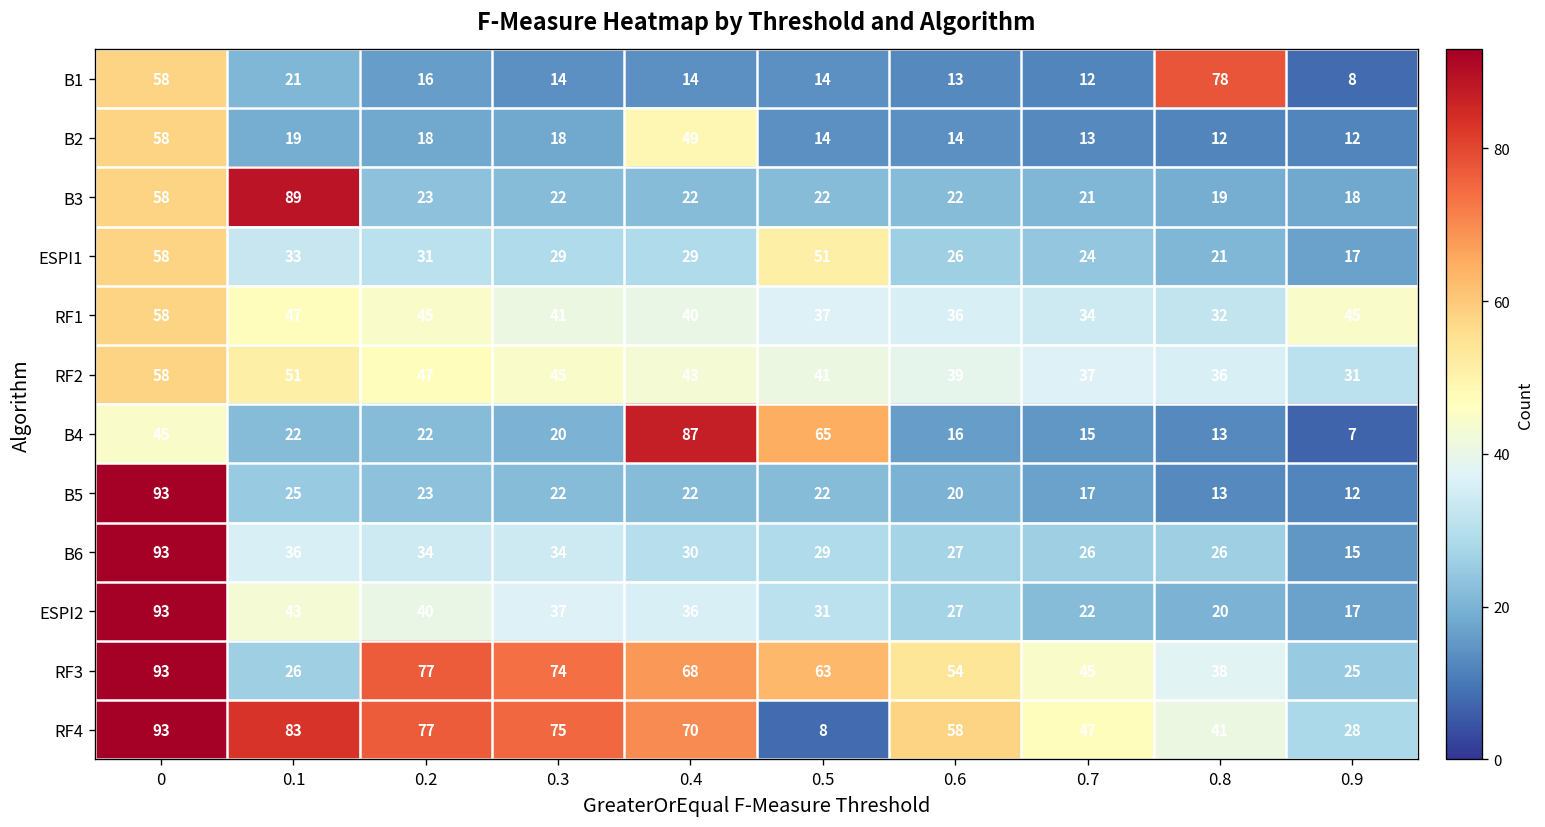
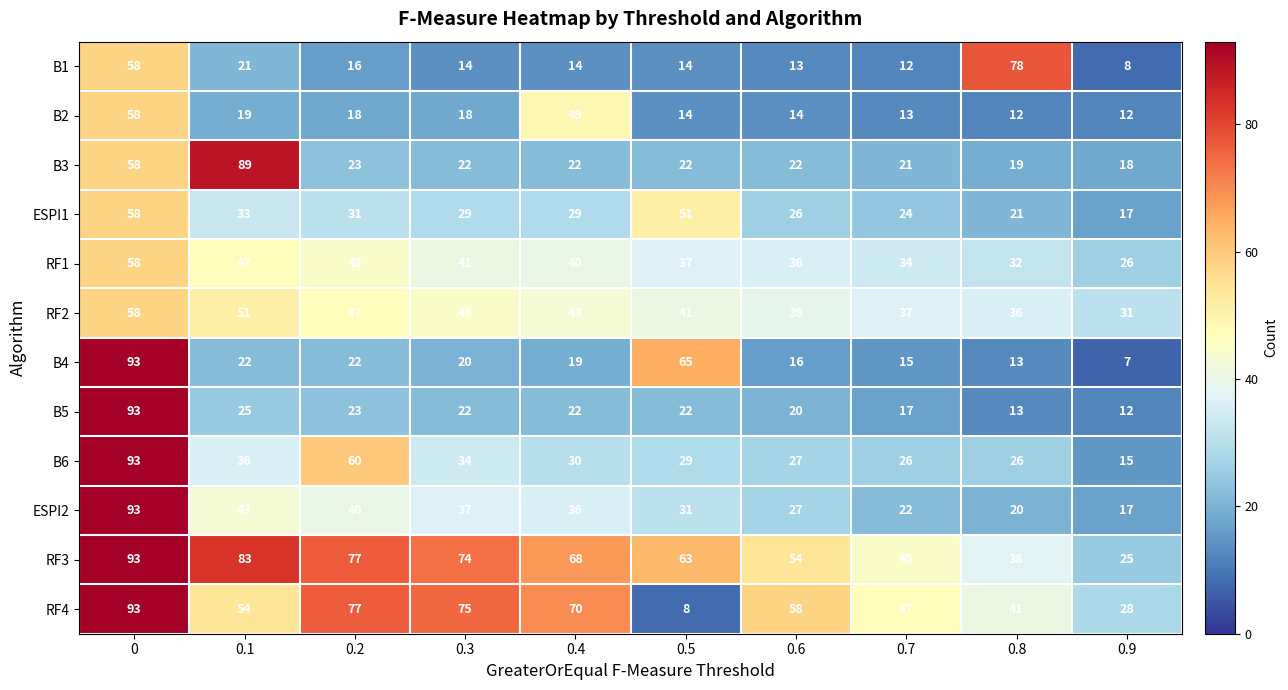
  {
    "B1": {
      "0": 58,
      "0.1": 21,
      "0.2": 16,
      "0.3": 14,
      "0.4": 14,
      "0.5": 14,
      "0.6": 13,
      "0.7": 12,
      "0.8": 78,
      "0.9": 8
    },
    "B2": {
      "0": 58,
      "0.1": 19,
      "0.2": 18,
      "0.3": 18,
      "0.4": 49,
      "0.5": 14,
      "0.6": 14,
      "0.7": 13,
      "0.8": 12,
      "0.9": 12
    },
    "B3": {
      "0": 58,
      "0.1": 89,
      "0.2": 23,
      "0.3": 22,
      "0.4": 22,
      "0.5": 22,
      "0.6": 22,
      "0.7": 21,
      "0.8": 19,
      "0.9": 18
    },
    "ESPI1": {
      "0": 58,
      "0.1": 33,
      "0.2": 31,
      "0.3": 29,
      "0.4": 29,
      "0.5": 51,
      "0.6": 26,
      "0.7": 24,
      "0.8": 21,
      "0.9": 17
    },
    "RF1": {
      "0": 58,
      "0.1": 47,
      "0.2": 45,
      "0.7": 34,
      "0.8": 32,
-     "0.9": 45
+     "0.9": 26
    },
    "RF2": {
      "0": 58,
      "0.1": 51,
      "0.2": 47,
      "0.3": 45,
      "0.9": 31
    },
    "B4": {
-     "0": 45,
+     "0": 93,
      "0.1": 22,
      "0.2": 22,
      "0.3": 20,
-     "0.4": 87,
+     "0.4": 19,
      "0.5": 65,
      "0.6": 16,
      "0.7": 15,
      "0.8": 13,
      "0.9": 7
    },
    "B5": {
      "0": 93,
      "0.1": 25,
      "0.2": 23,
      "0.3": 22,
      "0.4": 22,
      "0.5": 22,
      "0.6": 20,
      "0.7": 17,
      "0.8": 13,
      "0.9": 12
    },
    "B6": {
      "0": 93,
-     "0.2": 34,
+     "0.2": 60,
      "0.3": 34,
      "0.4": 30,
      "0.5": 29,
      "0.6": 27,
      "0.7": 26,
      "0.8": 26,
      "0.9": 15
    },
    "ESPI2": {
      "0": 93,
      "0.5": 31,
      "0.6": 27,
      "0.7": 22,
      "0.8": 20,
      "0.9": 17
    },
    "RF3": {
      "0": 93,
-     "0.1": 26,
+     "0.1": 83,
      "0.2": 77,
      "0.3": 74,
      "0.4": 68,
      "0.5": 63,
      "0.6": 54,
      "0.7": 45,
      "0.9": 25
    },
    "RF4": {
      "0": 93,
-     "0.1": 83,
+     "0.1": 54,
      "0.2": 77,
      "0.3": 75,
      "0.4": 70,
      "0.5": 8,
      "0.6": 58,
      "0.7": 47,
      "0.9": 28
    }
  }
